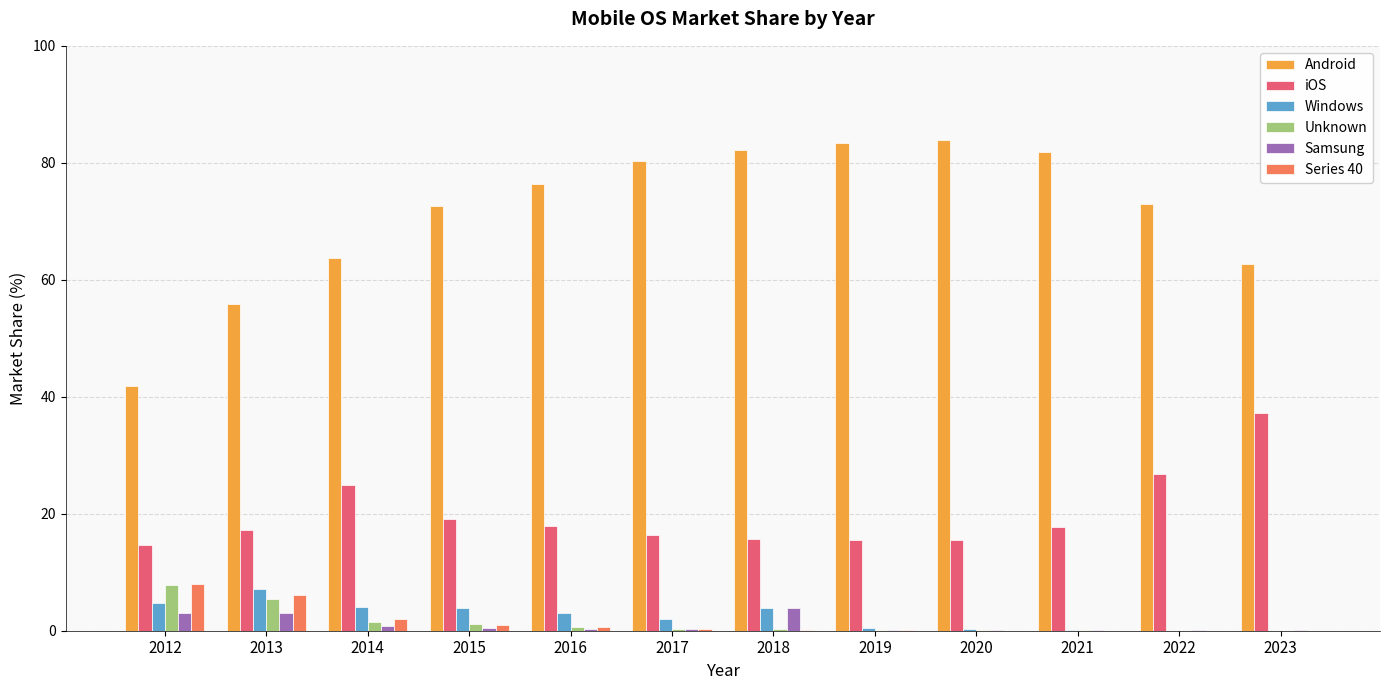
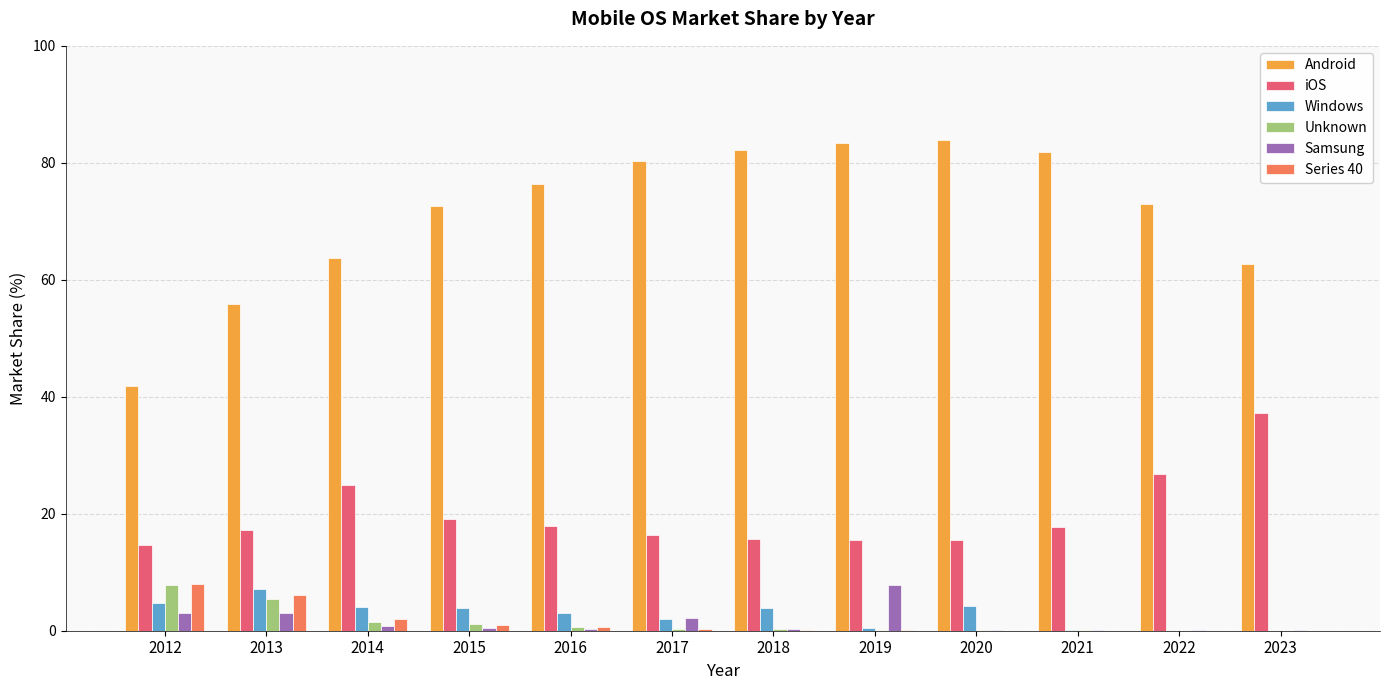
  {
    "Windows": {
      "2012": 5,
      "2013": 7,
      "2014": 4,
      "2015": 4,
      "2016": 3,
      "2017": 2,
      "2018": 4,
      "2019": 0,
-     "2020": 0
+     "2020": 4
    },
    "Unknown": {
      "2012": 8,
      "2013": 5,
      "2014": 1,
      "2015": 1,
      "2016": 1
    },
    "Samsung": {
      "2012": 3,
      "2013": 3,
      "2014": 1,
      "2015": 0,
-     "2017": 0,
-     "2018": 4,
-     "2019": 0
+     "2017": 2,
+     "2018": 0,
+     "2019": 8
    }
  }
